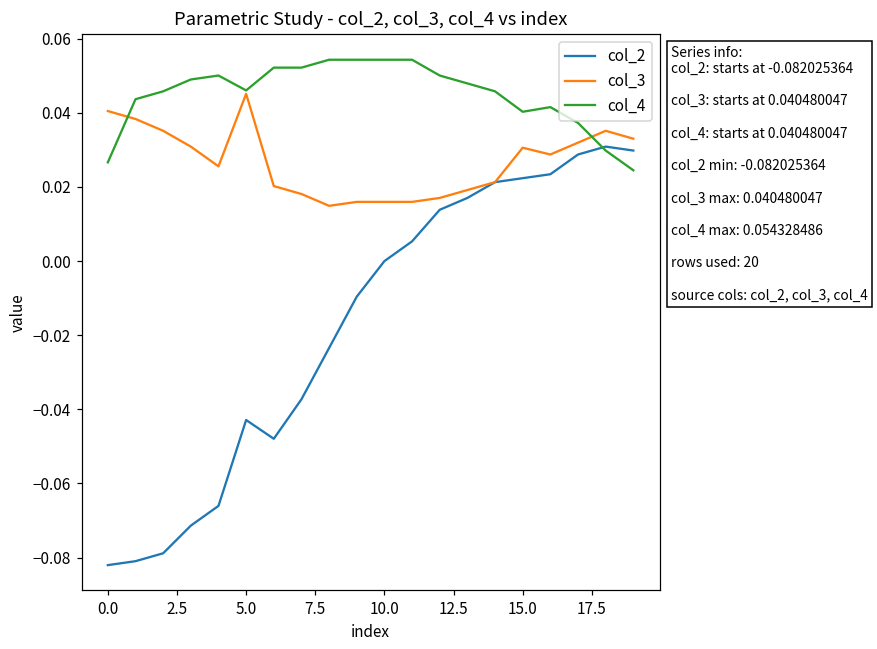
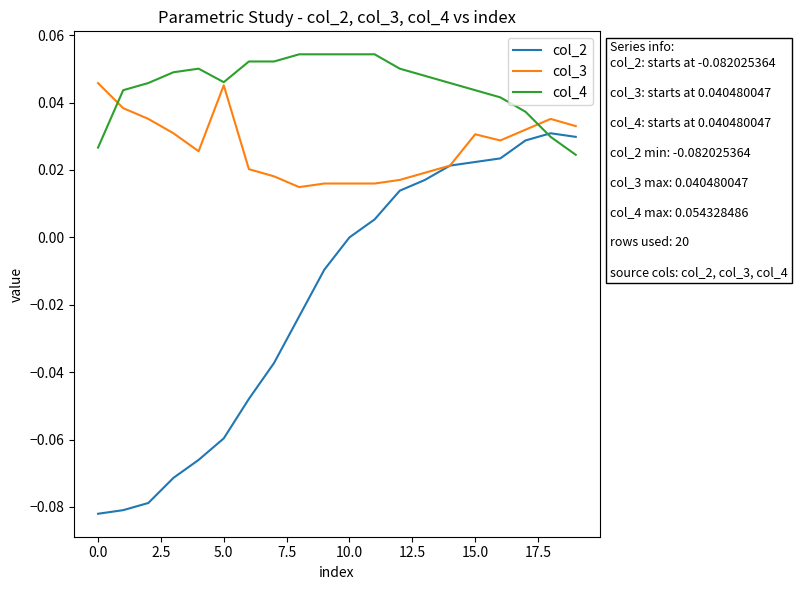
  {
    "col_2": {
      "0.0": -0.082,
-     "5.0": -0.043,
+     "5.0": -0.060,
      "10.0": 0.000,
      "15.0": 0.022
    },
    "col_3": {
-     "0.0": 0.040,
+     "0.0": 0.046,
      "5.0": 0.045,
      "10.0": 0.016,
      "15.0": 0.031
    },
    "col_4": {
      "0.0": 0.027,
      "5.0": 0.046,
      "10.0": 0.054,
-     "15.0": 0.040
+     "15.0": 0.044
    }
  }
